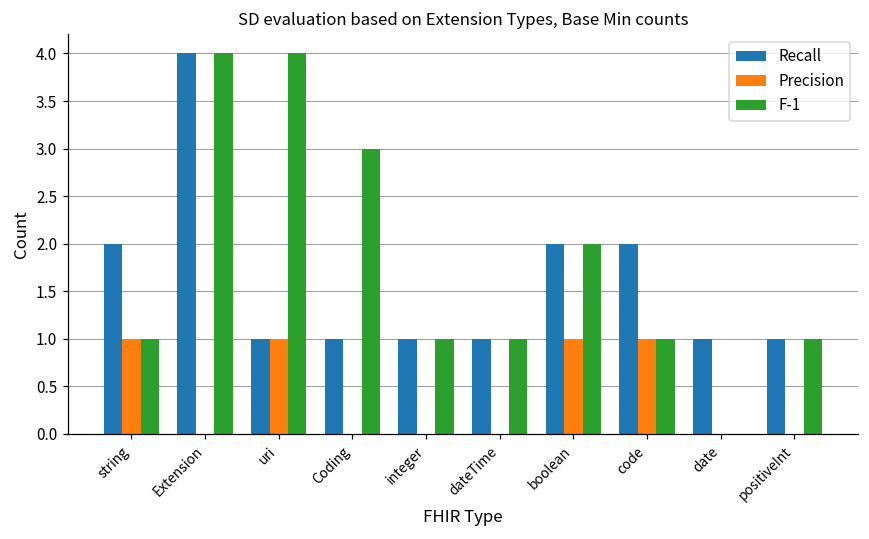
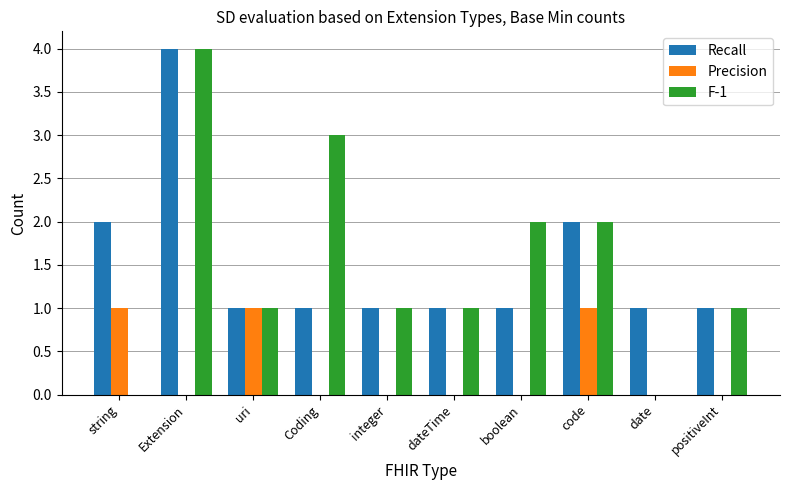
  {
    "Recall": {
      "string": 2,
      "Extension": 4,
      "uri": 1,
      "Coding": 1,
      "integer": 1,
      "dateTime": 1,
-     "boolean": 2,
+     "boolean": 1,
      "code": 2,
      "date": 1,
      "positiveInt": 1
    },
    "Precision": {
      "string": 1,
      "Extension": 0,
      "uri": 1,
      "Coding": 0,
      "integer": 0,
      "dateTime": 0,
-     "boolean": 1,
+     "boolean": 0,
      "code": 1,
      "date": 0,
      "positiveInt": 0
    },
    "F-1": {
-     "string": 1,
+     "string": 0,
      "Extension": 4,
-     "uri": 4,
+     "uri": 1,
      "Coding": 3,
      "integer": 1,
      "dateTime": 1,
      "boolean": 2,
-     "code": 1,
+     "code": 2,
      "date": 0,
      "positiveInt": 1
    }
  }
